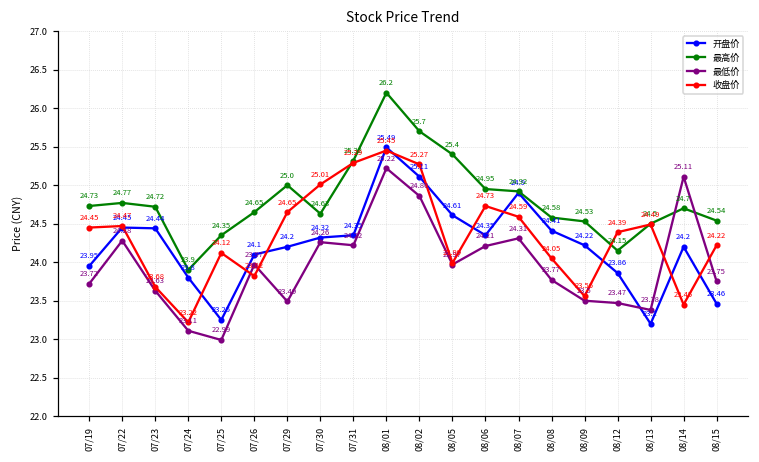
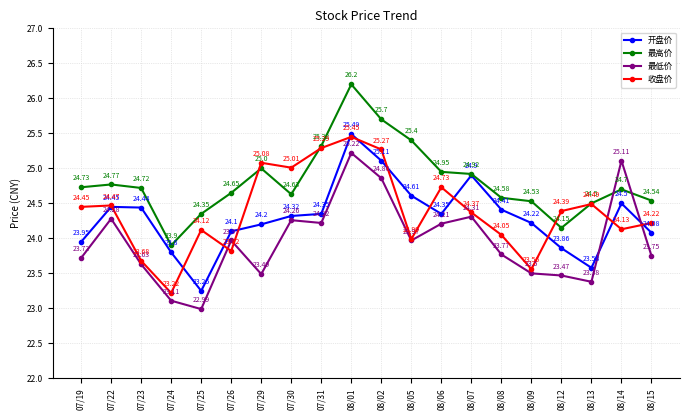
  {
    "开盘价": {
      "07/19": 23.95,
      "07/23": 24.44,
      "07/25": 23.25,
      "07/26": 24.1,
      "07/29": 24.2,
      "07/31": 24.35,
      "08/05": 24.61,
      "08/06": 24.35,
      "08/09": 24.22,
      "08/12": 23.86,
-     "08/13": 23.2,
-     "08/14": 24.2,
-     "08/15": 23.46
+     "08/13": 23.58,
+     "08/14": 24.5,
+     "08/15": 24.08
    },
    "最高价": {
      "07/19": 24.73,
      "07/22": 24.77,
      "07/23": 24.72,
      "07/24": 23.9,
      "07/25": 24.35,
      "07/26": 24.65,
      "07/29": 25.0,
      "07/30": 24.63,
      "08/01": 26.2,
      "08/02": 25.7,
      "08/05": 25.4,
      "08/06": 24.95,
      "08/08": 24.58,
      "08/09": 24.53,
      "08/12": 24.15,
      "08/14": 24.7,
      "08/15": 24.54
    },
    "最低价": {
      "07/19": 23.72,
      "07/25": 22.99,
      "07/29": 23.49,
      "08/01": 25.22,
      "08/02": 24.86,
      "08/07": 24.31,
      "08/08": 23.77,
      "08/12": 23.47,
      "08/13": 23.38,
      "08/14": 25.11,
      "08/15": 23.75
    },
    "收盘价": {
      "07/19": 24.45,
      "07/24": 23.22,
      "07/25": 24.12,
-     "07/29": 24.65,
+     "07/29": 25.08,
      "07/30": 25.01,
      "08/02": 25.27,
      "08/06": 24.73,
-     "08/07": 24.59,
+     "08/07": 24.37,
      "08/08": 24.05,
      "08/12": 24.39,
-     "08/14": 23.45,
+     "08/14": 24.13,
      "08/15": 24.22
    }
  }
